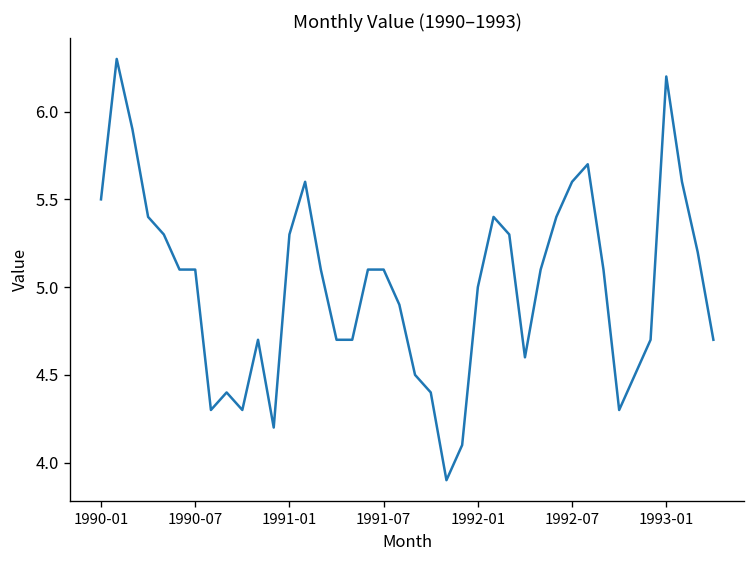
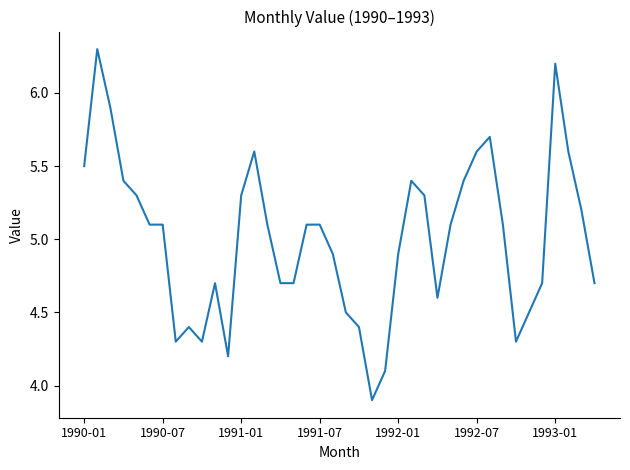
  {
    "1990-01": 5.5,
    "1990-07": 5.1,
    "1991-01": 5.3,
    "1991-07": 5.1,
-   "1992-01": 5.0,
+   "1992-01": 4.9,
    "1992-07": 5.6,
    "1993-01": 6.2
  }
